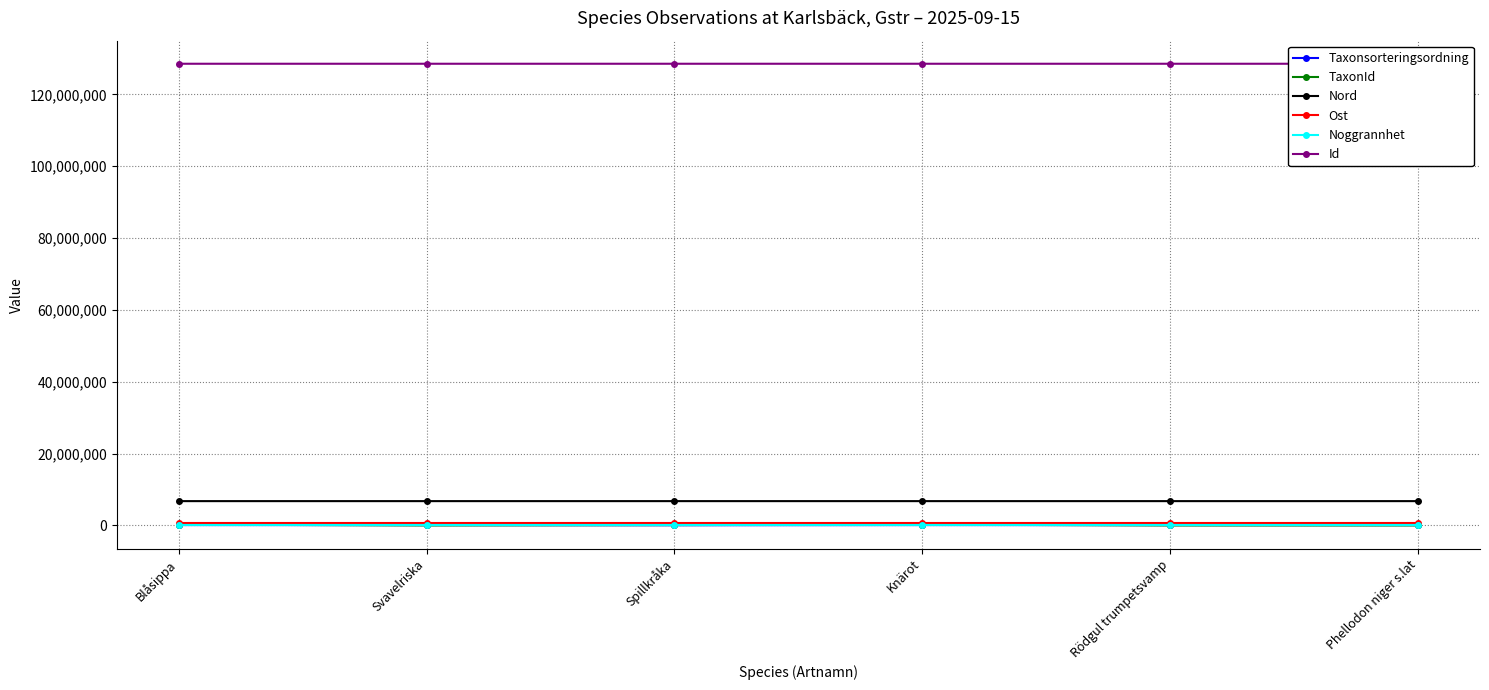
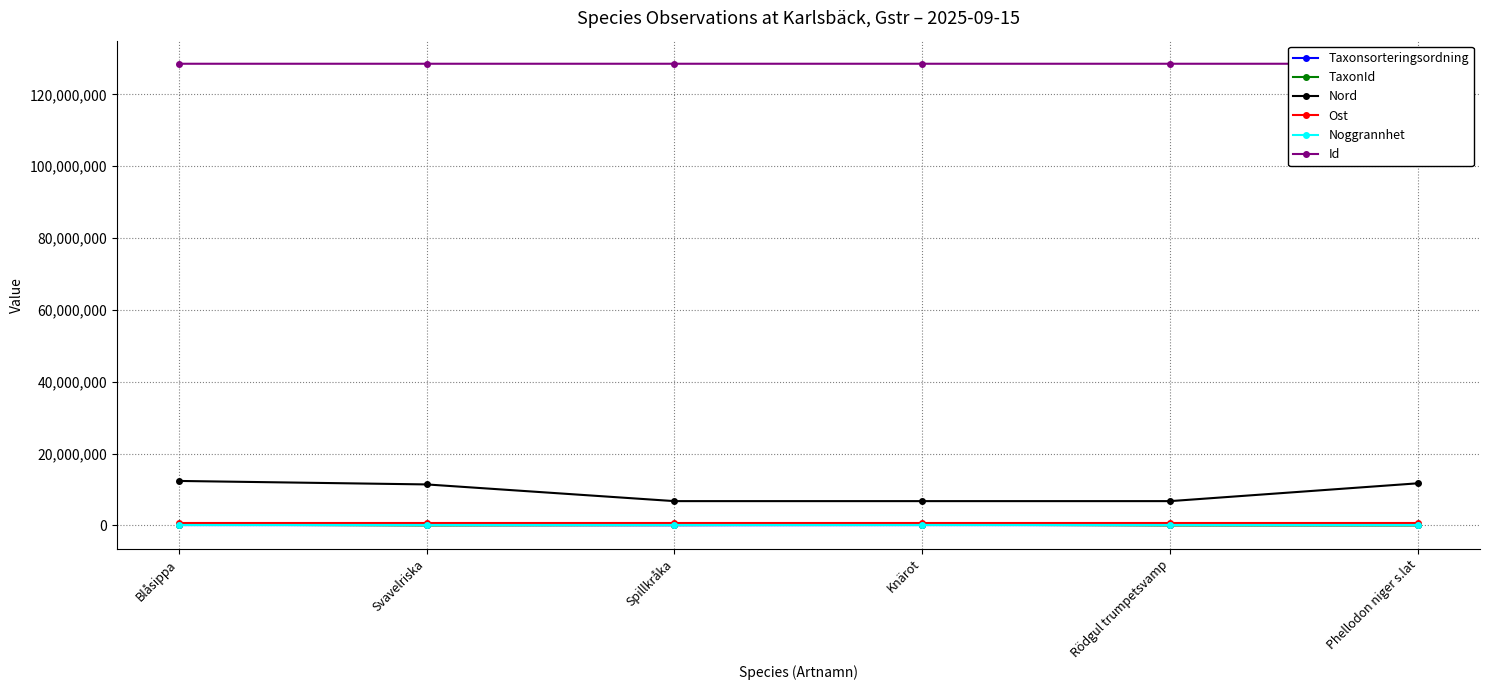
  {
    "Nord": {
-     "Blåsippa": "7,000,000",
-     "Svavelriska": "7,000,000",
+     "Blåsippa": "12,000,000",
+     "Svavelriska": "11,000,000",
      "Spillkråka": "7,000,000",
      "Knärot": "7,000,000",
      "Rödgul trumpetsvamp": "7,000,000",
-     "Phellodon niger s.lat": "7,000,000"
+     "Phellodon niger s.lat": "12,000,000"
    },
    "Id": {
      "Blåsippa": "129,000,000",
      "Svavelriska": "129,000,000",
      "Spillkråka": "129,000,000",
      "Knärot": "129,000,000",
      "Rödgul trumpetsvamp": "129,000,000"
    }
  }
